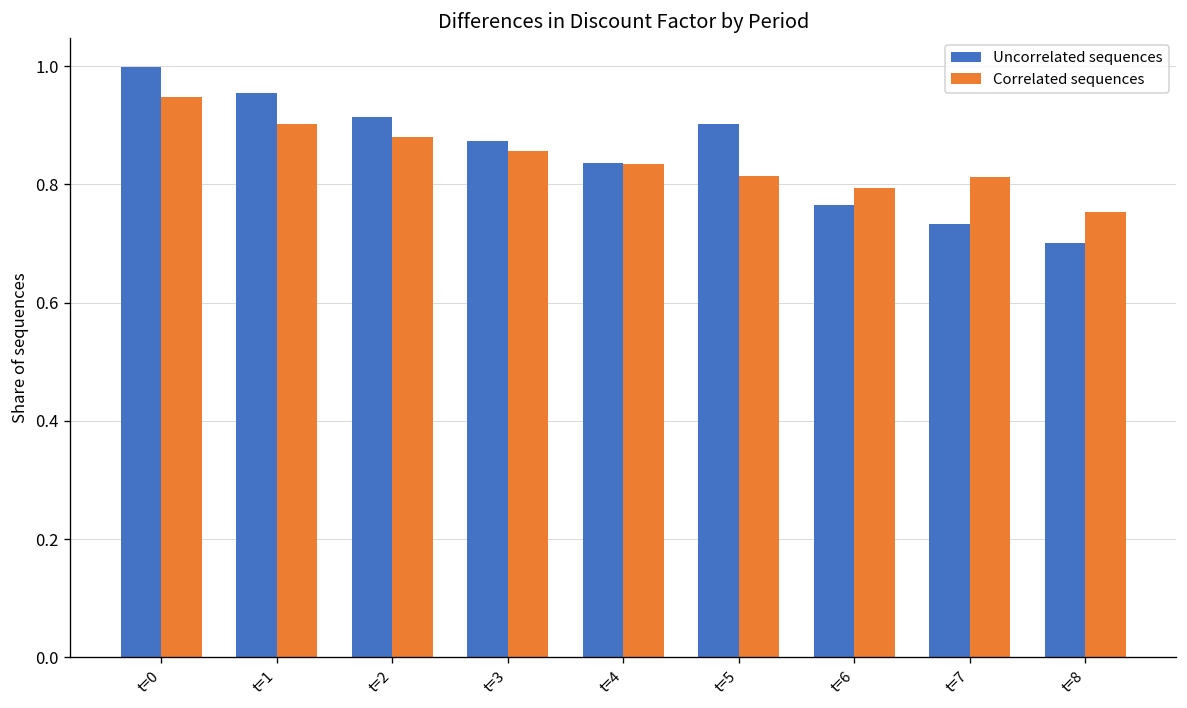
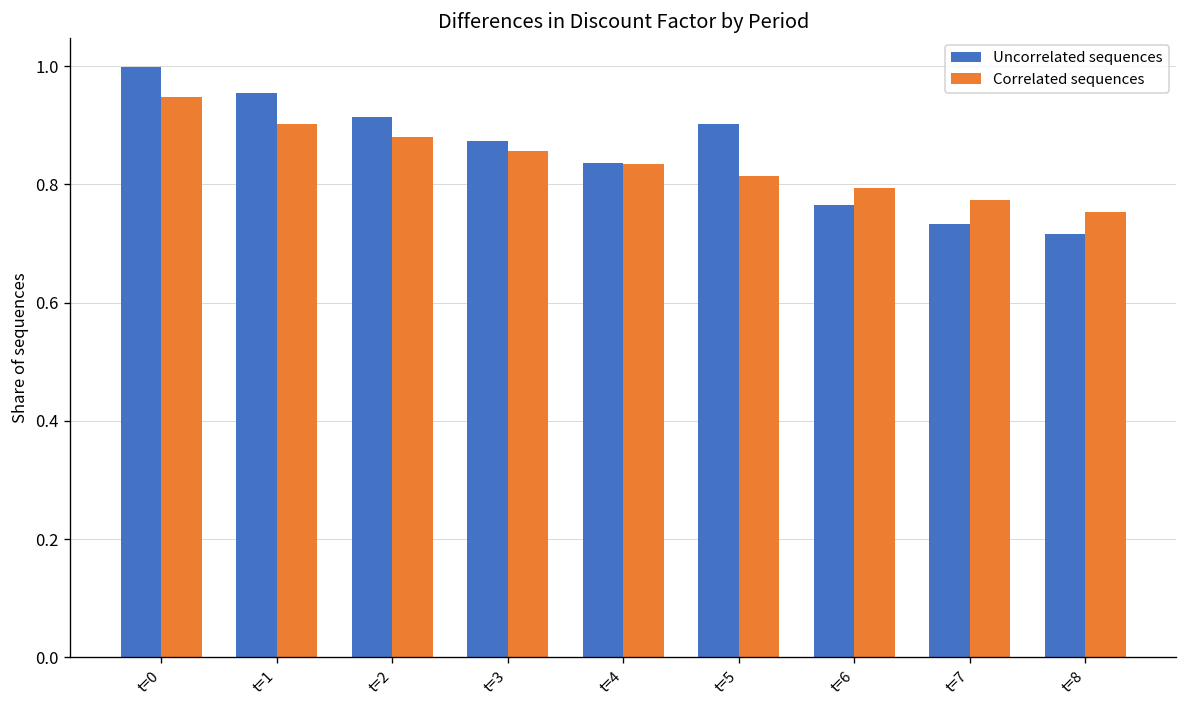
  {
    "Uncorrelated sequences": {
      "t=0": 1.00,
      "t=1": 0.96,
      "t=2": 0.91,
      "t=3": 0.87,
      "t=4": 0.84,
      "t=5": 0.90,
      "t=6": 0.77,
      "t=7": 0.73,
-     "t=8": 0.70
+     "t=8": 0.72
    },
    "Correlated sequences": {
      "t=0": 0.95,
      "t=1": 0.90,
      "t=2": 0.88,
      "t=3": 0.86,
      "t=4": 0.84,
      "t=5": 0.81,
      "t=6": 0.79,
-     "t=7": 0.81,
+     "t=7": 0.77,
      "t=8": 0.75
    }
  }
